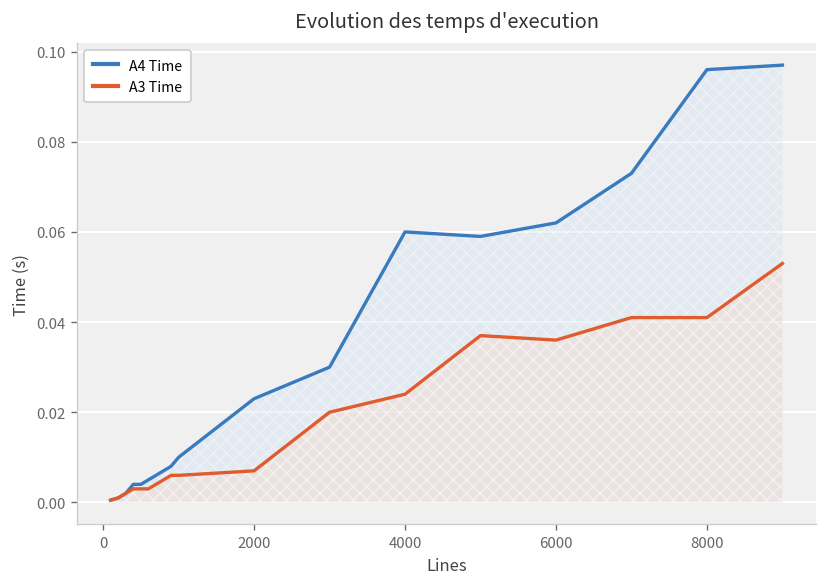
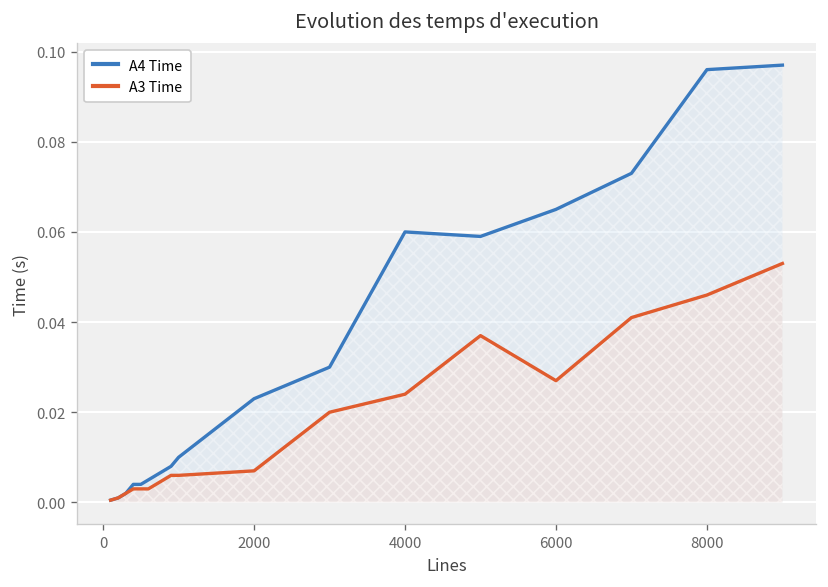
  {
    "A4 Time": {
      "2000": 0.023,
      "4000": 0.060,
-     "6000": 0.062,
+     "6000": 0.065,
      "8000": 0.096
    },
    "A3 Time": {
      "2000": 0.007,
      "4000": 0.024,
-     "6000": 0.036,
-     "8000": 0.041
+     "6000": 0.027,
+     "8000": 0.046
    }
  }
